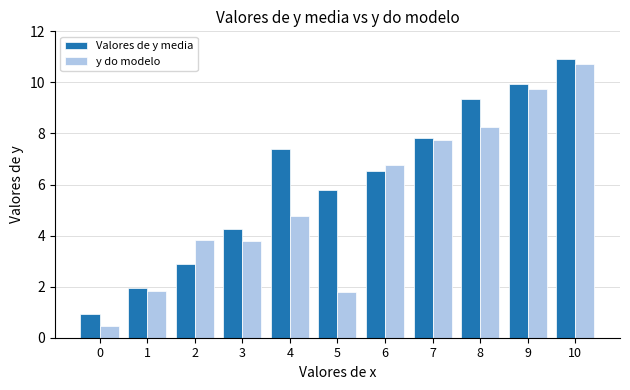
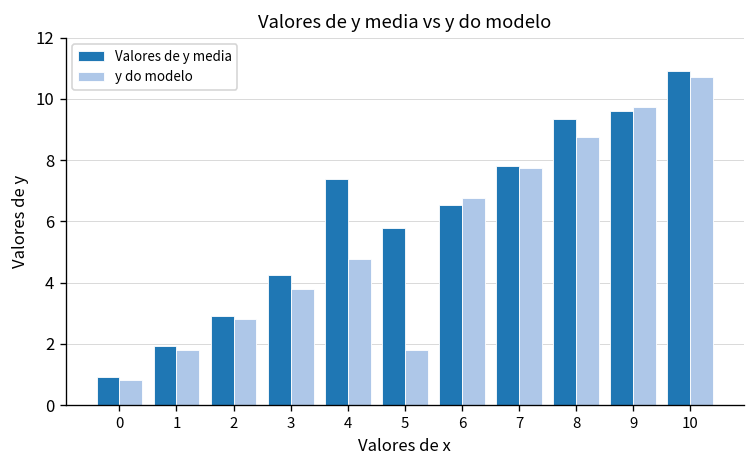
  {
    "Valores de y media": {
      "0": 0.9,
      "1": 1.9,
      "2": 2.9,
      "3": 4.2,
      "4": 7.4,
      "5": 5.8,
      "6": 6.5,
      "7": 7.8,
      "8": 9.3,
-     "9": 9.9,
+     "9": 9.6,
      "10": 10.9
    },
    "y do modelo": {
-     "0": 0.5,
+     "0": 0.8,
      "1": 1.8,
-     "2": 3.8,
+     "2": 2.8,
      "3": 3.8,
      "4": 4.8,
      "5": 1.8,
      "6": 6.8,
      "7": 7.8,
-     "8": 8.2,
+     "8": 8.7,
      "9": 9.7,
      "10": 10.7
    }
  }
